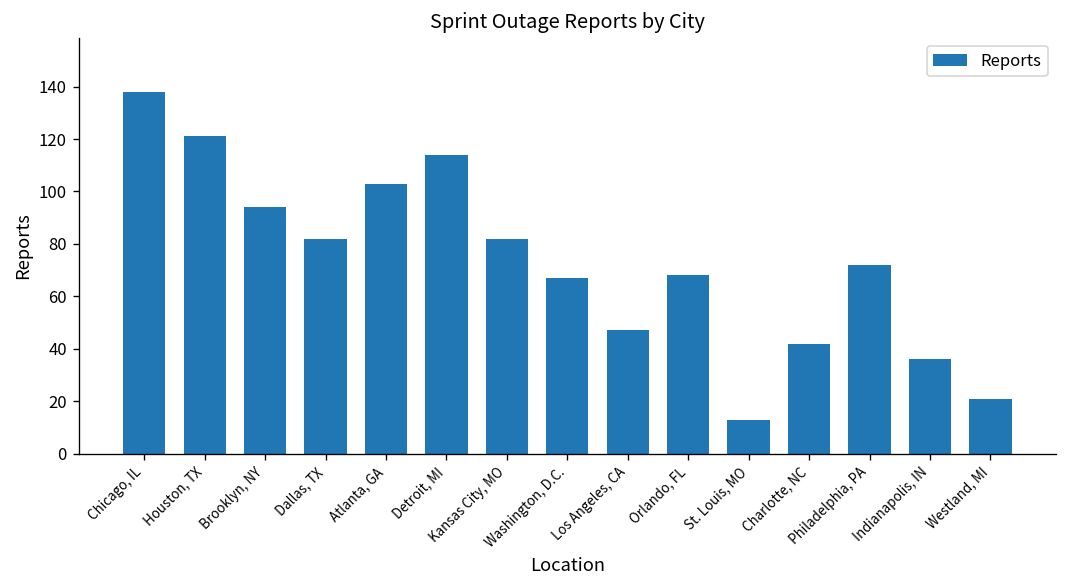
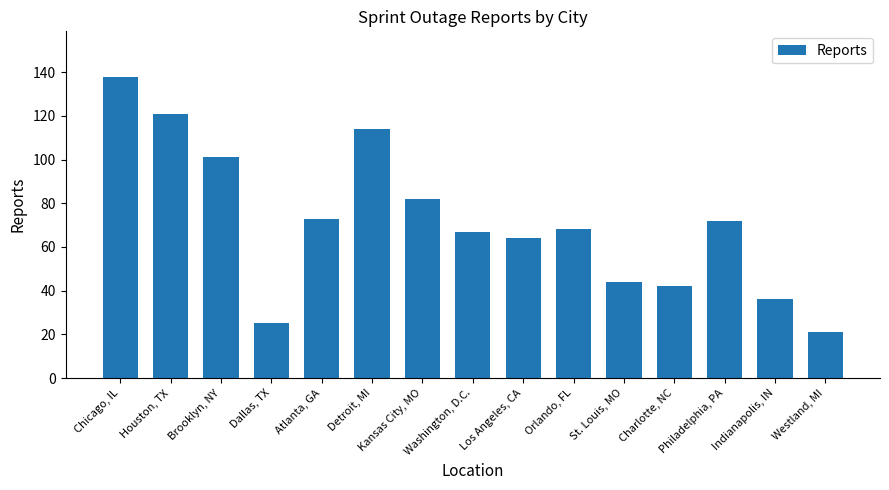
  {
    "Chicago, IL": 138,
    "Houston, TX": 121,
-   "Brooklyn, NY": 94,
-   "Dallas, TX": 82,
-   "Atlanta, GA": 103,
+   "Brooklyn, NY": 101,
+   "Dallas, TX": 25,
+   "Atlanta, GA": 73,
    "Detroit, MI": 114,
    "Kansas City, MO": 82,
    "Washington, D.C.": 67,
-   "Los Angeles, CA": 47,
+   "Los Angeles, CA": 64,
    "Orlando, FL": 68,
-   "St. Louis, MO": 13,
+   "St. Louis, MO": 44,
    "Charlotte, NC": 42,
    "Philadelphia, PA": 72,
    "Indianapolis, IN": 36,
    "Westland, MI": 21
  }
